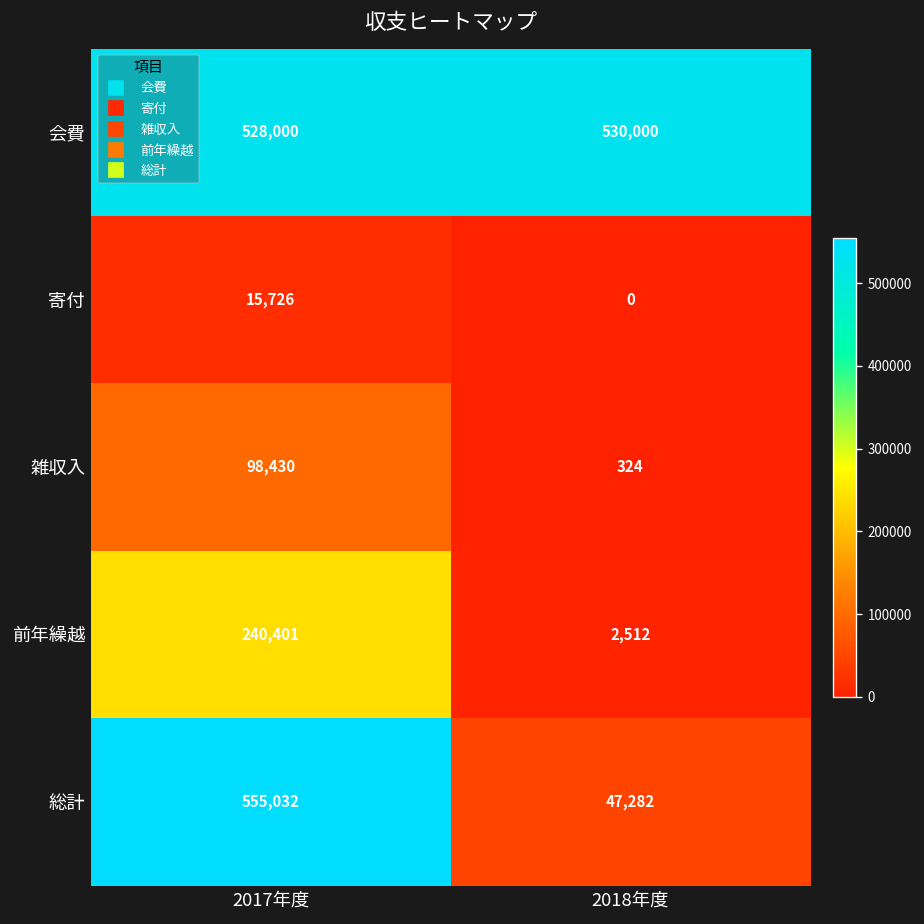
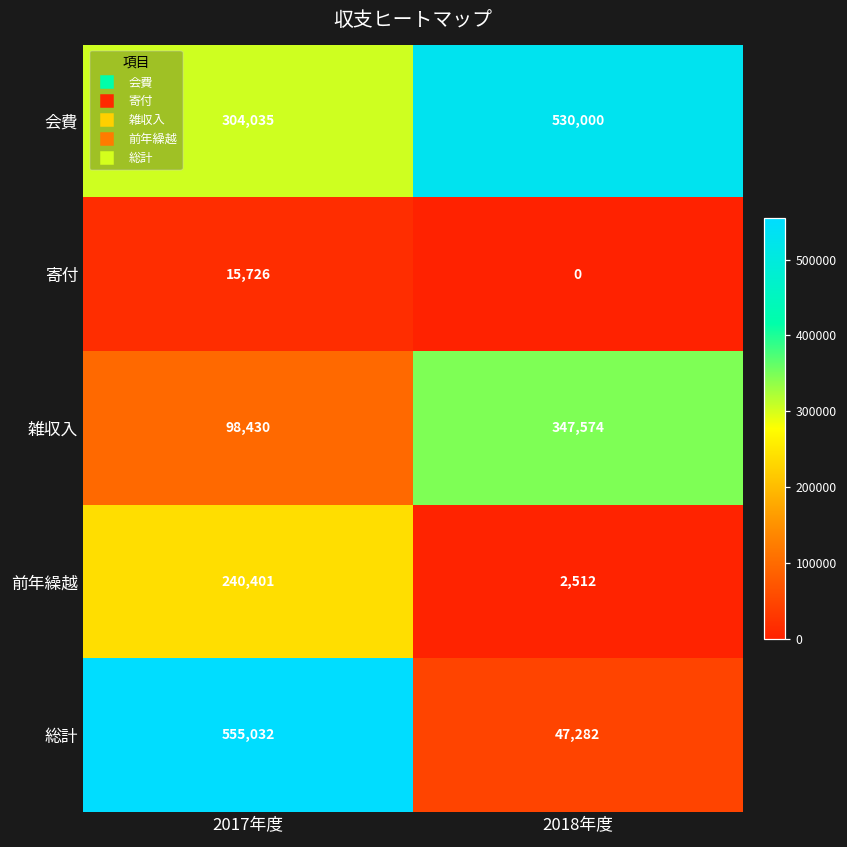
  {
    "会費": {
-     "2017年度": "528,000",
+     "2017年度": "304,035",
      "2018年度": "530,000"
    },
    "寄付": {
      "2017年度": "15,726",
      "2018年度": "0"
    },
    "雑収入": {
      "2017年度": "98,430",
-     "2018年度": "324"
+     "2018年度": "347,574"
    },
    "前年繰越": {
      "2017年度": "240,401",
      "2018年度": "2,512"
    },
    "総計": {
      "2017年度": "555,032",
      "2018年度": "47,282"
    }
  }
